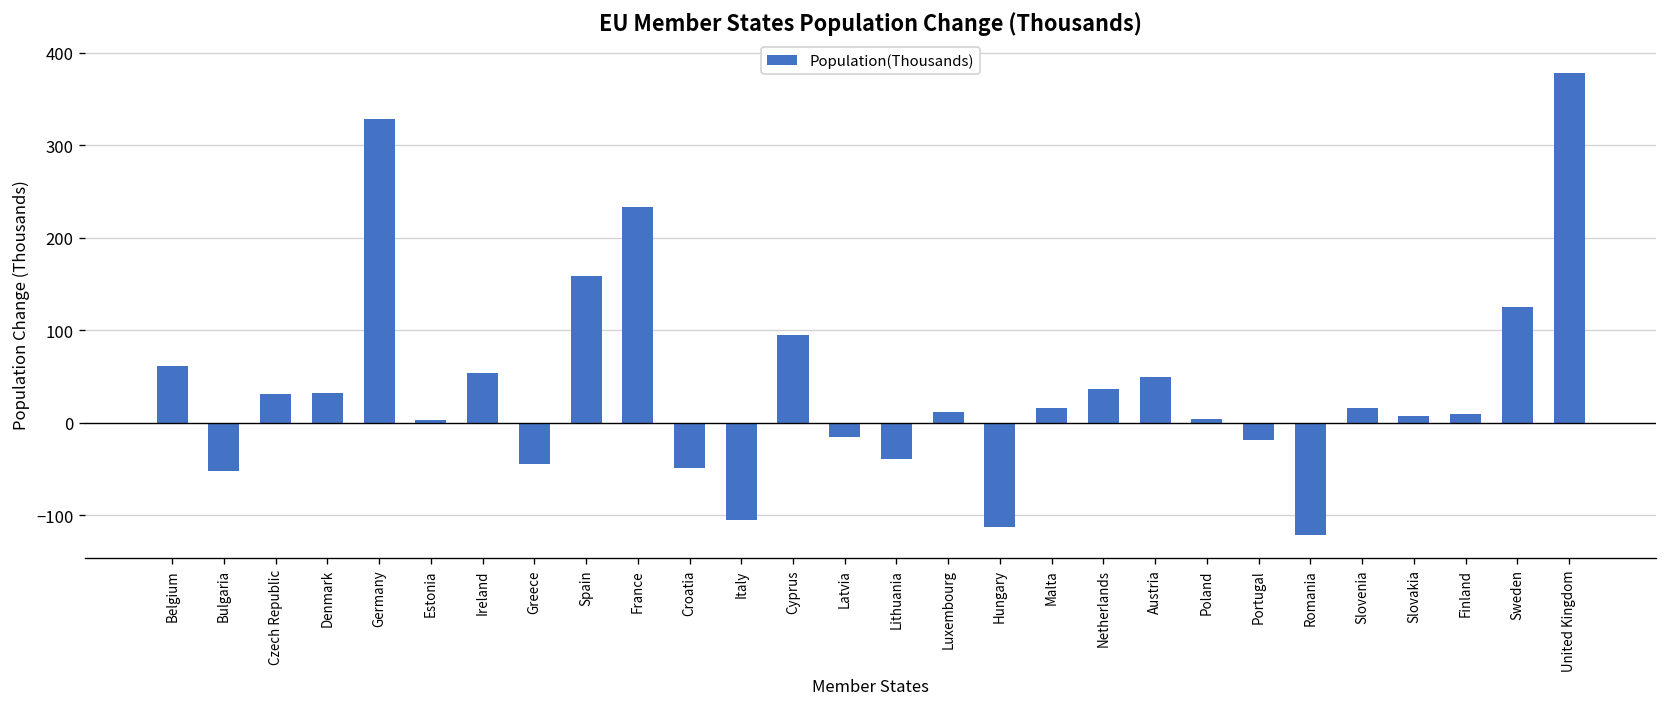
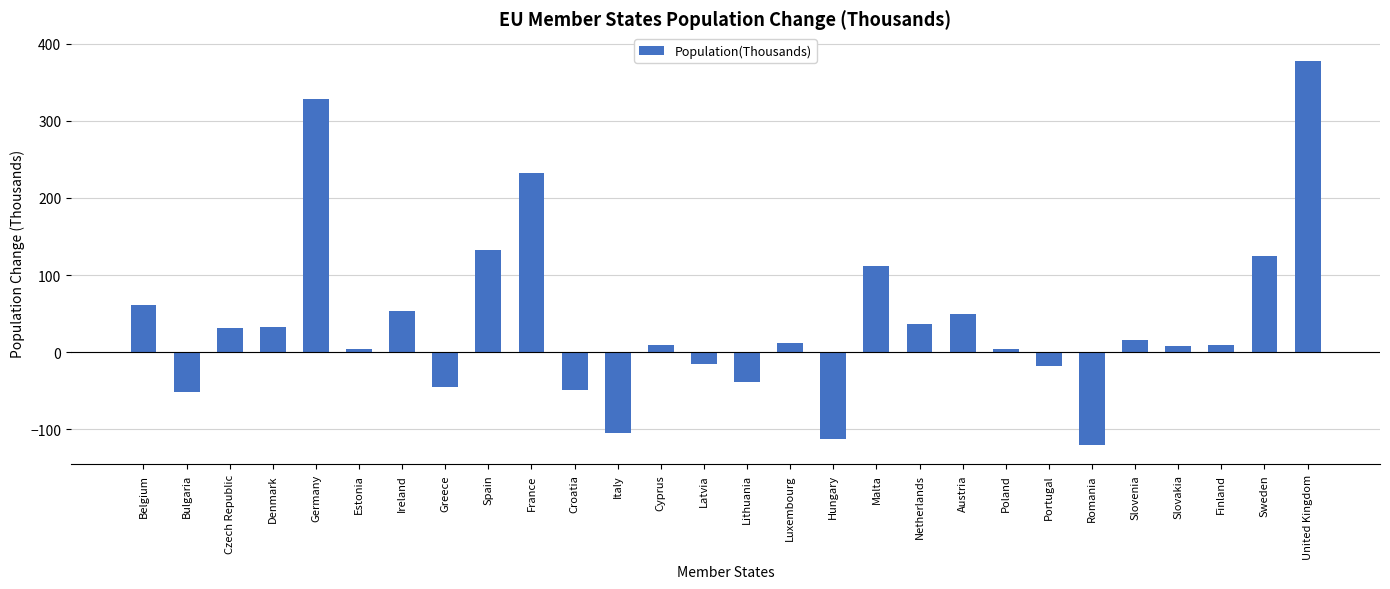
  {
    "Belgium": 60,
    "Bulgaria": -50,
    "Czech Republic": 30,
    "Denmark": 30,
    "Germany": 330,
    "Estonia": 0,
    "Ireland": 50,
    "Greece": -40,
-   "Spain": 160,
+   "Spain": 130,
    "France": 230,
    "Croatia": -50,
    "Italy": -110,
-   "Cyprus": 90,
+   "Cyprus": 10,
    "Latvia": -20,
    "Lithuania": -40,
    "Luxembourg": 10,
    "Hungary": -110,
-   "Malta": 20,
+   "Malta": 110,
    "Netherlands": 40,
    "Austria": 50,
    "Poland": 0,
    "Portugal": -20,
    "Romania": -120,
    "Slovenia": 20,
    "Slovakia": 10,
    "Finland": 10,
    "Sweden": 130,
    "United Kingdom": 380
  }
